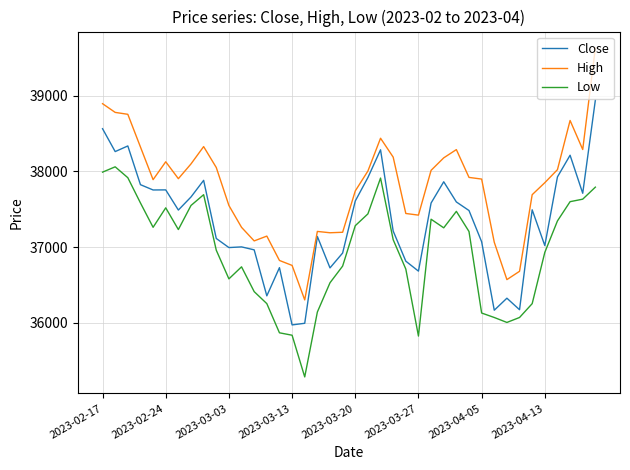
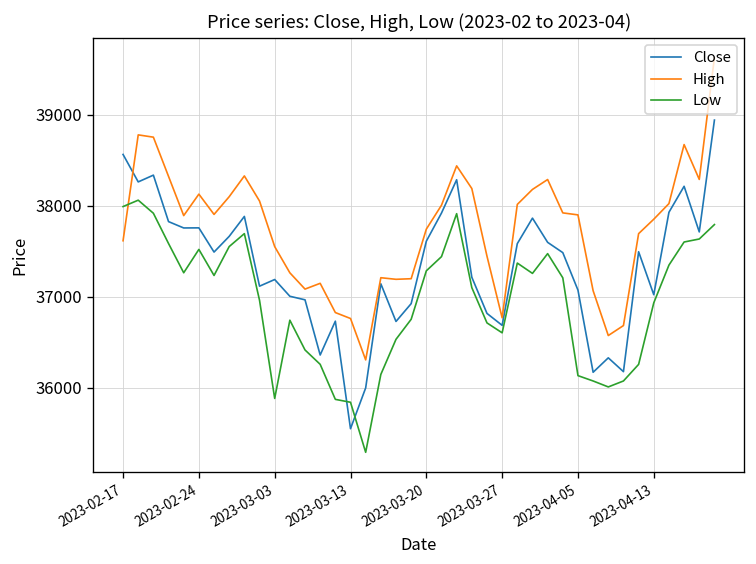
  {
    "Close": {
      "2023-02-17": 38600,
      "2023-02-24": 37800,
-     "2023-03-03": 37000,
-     "2023-03-13": 36000,
+     "2023-03-03": 37200,
+     "2023-03-13": 35500,
      "2023-03-20": 37600,
      "2023-03-27": 36700,
      "2023-04-05": 37100,
      "2023-04-13": 37000
    },
    "High": {
-     "2023-02-17": 38900,
+     "2023-02-17": 37600,
      "2023-02-24": 38100,
      "2023-03-03": 37600,
      "2023-03-13": 36800,
      "2023-03-20": 37700,
-     "2023-03-27": 37400,
+     "2023-03-27": 36800,
      "2023-04-05": 37900,
      "2023-04-13": 37900
    },
    "Low": {
      "2023-02-17": 38000,
      "2023-02-24": 37500,
-     "2023-03-03": 36600,
+     "2023-03-03": 35900,
      "2023-03-13": 35800,
      "2023-03-20": 37300,
-     "2023-03-27": 35800,
+     "2023-03-27": 36600,
      "2023-04-05": 36100,
      "2023-04-13": 36900
    }
  }
